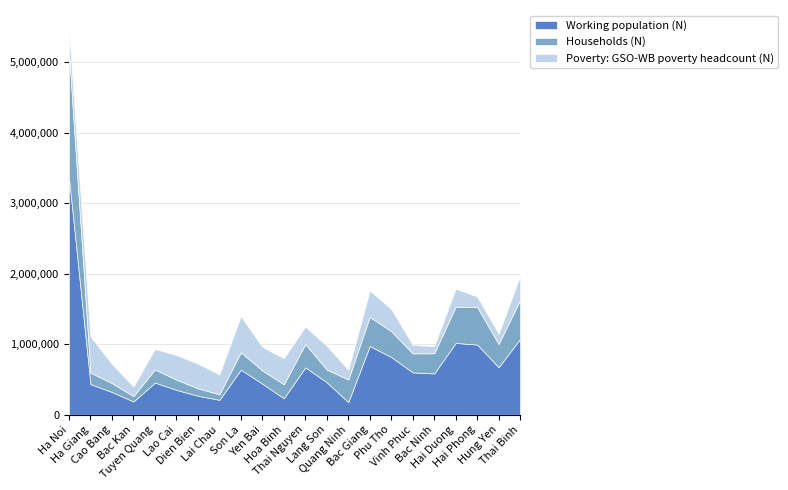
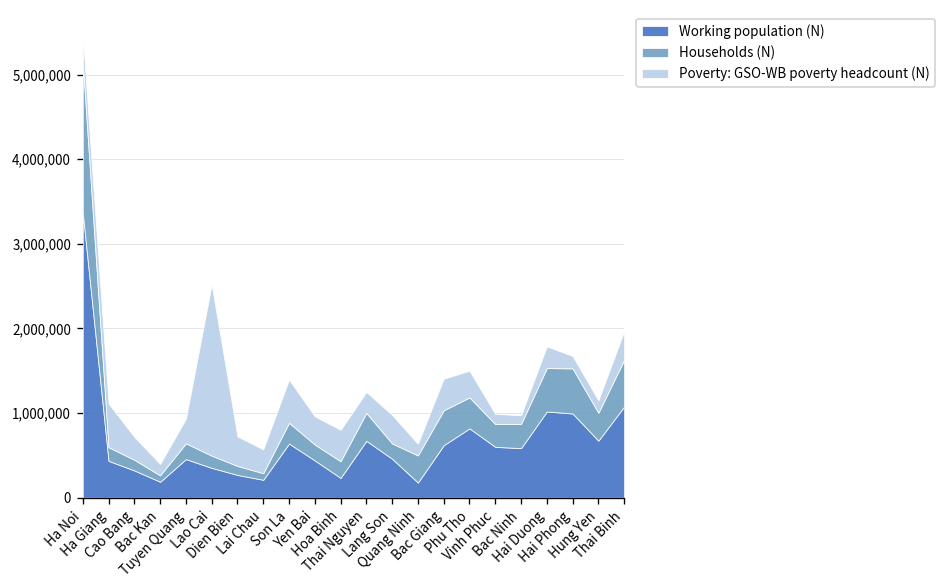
  {
    "Working population (N)": {
      "Ha Noi": "3,400,000",
      "Ha Giang": "400,000",
      "Cao Bang": "300,000",
      "Bac Kan": "200,000",
      "Tuyen Quang": "500,000",
      "Lao Cai": "400,000",
      "Dien Bien": "300,000",
      "Lai Chau": "200,000",
      "Son La": "600,000",
      "Yen Bai": "400,000",
      "Hoa Binh": "200,000",
      "Thai Nguyen": "700,000",
      "Lang Son": "500,000",
      "Quang Ninh": "200,000",
-     "Bac Giang": "1,000,000",
+     "Bac Giang": "600,000",
      "Phu Tho": "800,000",
      "Vinh Phuc": "600,000",
      "Bac Ninh": "600,000",
      "Hai Duong": "1,000,000",
      "Hai Phong": "1,000,000",
      "Hung Yen": "700,000",
      "Thai Binh": "1,100,000"
    },
    "Households (N)": {
      "Ha Noi": "1,800,000",
      "Ha Giang": "200,000",
      "Cao Bang": "100,000",
      "Bac Kan": "100,000",
      "Tuyen Quang": "200,000",
      "Lao Cai": "100,000",
      "Dien Bien": "100,000",
      "Lai Chau": "100,000",
      "Son La": "200,000",
      "Yen Bai": "200,000",
      "Hoa Binh": "200,000",
      "Thai Nguyen": "300,000",
      "Lang Son": "200,000",
      "Quang Ninh": "300,000",
      "Bac Giang": "400,000",
      "Phu Tho": "400,000",
      "Vinh Phuc": "300,000",
      "Bac Ninh": "300,000",
      "Hai Duong": "500,000",
      "Hai Phong": "500,000",
      "Hung Yen": "300,000",
      "Thai Binh": "600,000"
    },
    "Poverty: GSO-WB poverty headcount (N)": {
      "Ha Noi": "300,000",
      "Ha Giang": "500,000",
      "Cao Bang": "300,000",
      "Bac Kan": "100,000",
      "Tuyen Quang": "300,000",
-     "Lao Cai": "300,000",
+     "Lao Cai": "2,000,000",
      "Dien Bien": "300,000",
      "Lai Chau": "300,000",
      "Son La": "500,000",
      "Yen Bai": "300,000",
      "Hoa Binh": "400,000",
      "Thai Nguyen": "200,000",
      "Lang Son": "300,000",
      "Quang Ninh": "100,000",
      "Bac Giang": "400,000",
      "Phu Tho": "300,000",
      "Vinh Phuc": "100,000",
      "Bac Ninh": "100,000",
      "Hai Duong": "300,000",
      "Hai Phong": "100,000",
      "Hung Yen": "100,000",
      "Thai Binh": "300,000"
    }
  }
